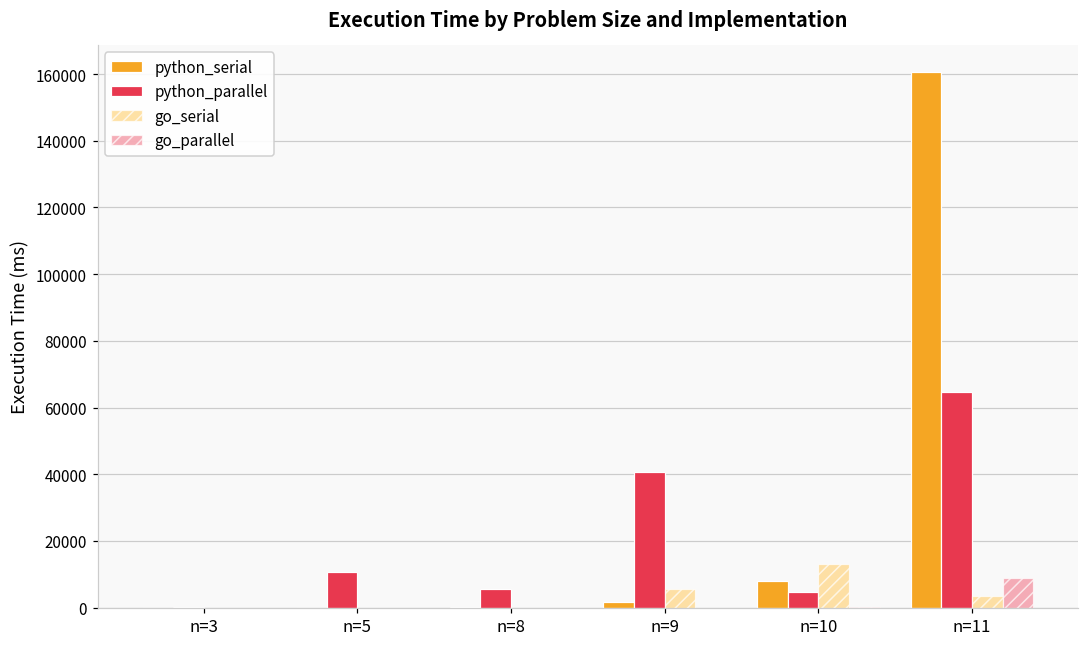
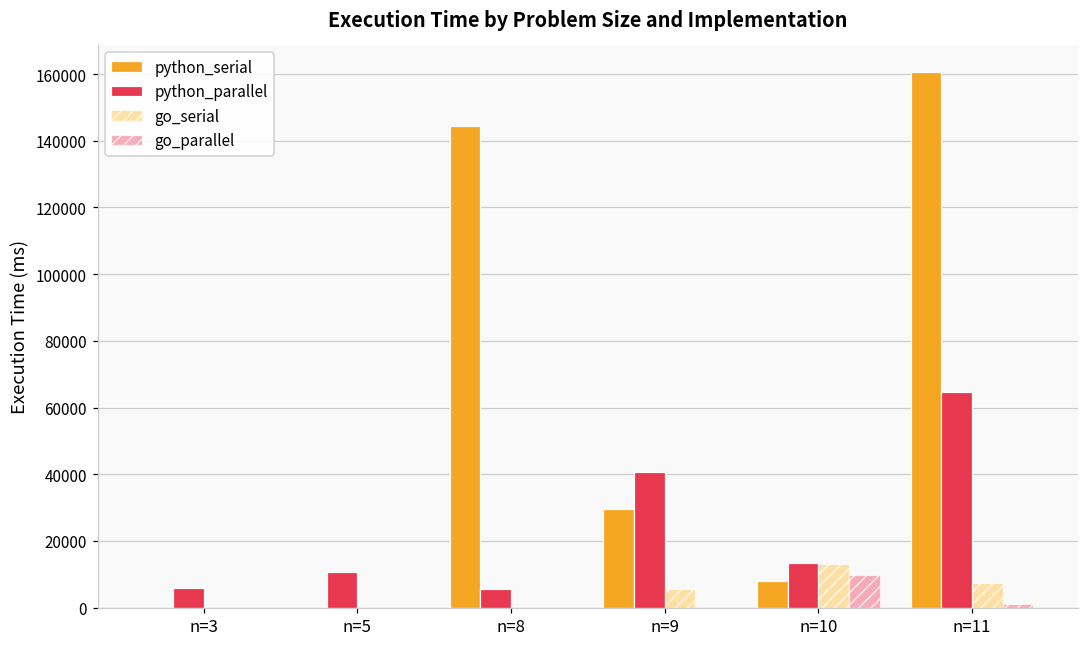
  {
    "python_serial": {
      "n=3": 0,
      "n=5": 0,
-     "n=8": 0,
-     "n=9": 2000,
+     "n=8": 145000,
+     "n=9": 30000,
      "n=10": 8000,
      "n=11": 161000
    },
    "python_parallel": {
-     "n=3": 0,
+     "n=3": 6000,
      "n=5": 11000,
      "n=8": 6000,
      "n=9": 41000,
-     "n=10": 5000,
+     "n=10": 13000,
      "n=11": 65000
    },
    "go_serial": {
      "n=3": 0,
      "n=5": 0,
      "n=9": 5000,
      "n=10": 13000,
-     "n=11": 3000
+     "n=11": 7000
    },
    "go_parallel": {
      "n=3": 0,
      "n=5": 0,
      "n=8": 0,
-     "n=10": 0,
-     "n=11": 9000
+     "n=10": 10000,
+     "n=11": 1000
    }
  }
